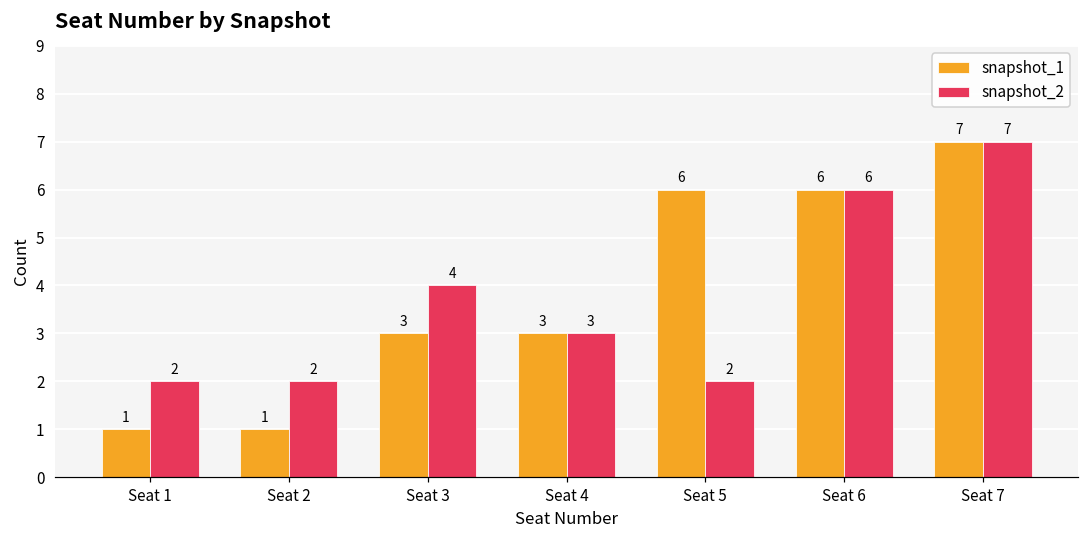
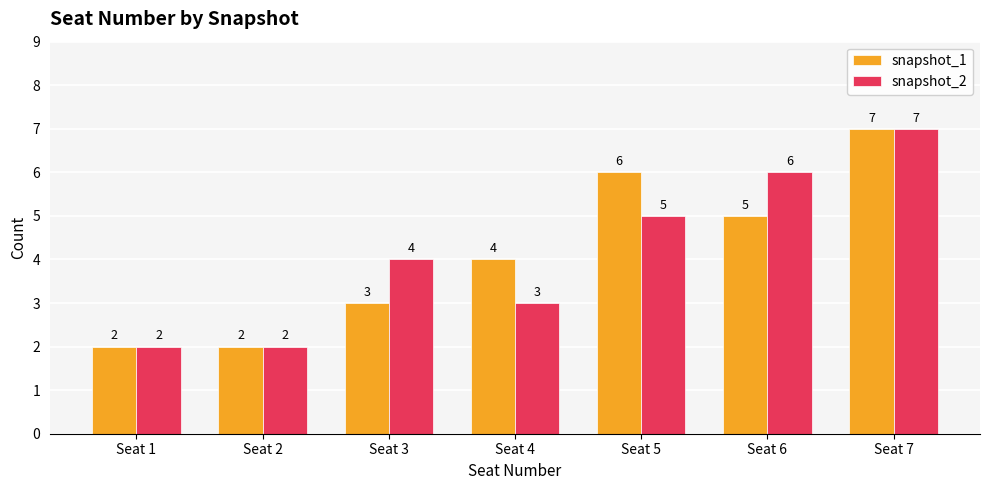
  {
    "snapshot_1": {
-     "Seat 1": 1,
-     "Seat 2": 1,
+     "Seat 1": 2,
+     "Seat 2": 2,
      "Seat 3": 3,
-     "Seat 4": 3,
+     "Seat 4": 4,
      "Seat 5": 6,
-     "Seat 6": 6,
+     "Seat 6": 5,
      "Seat 7": 7
    },
    "snapshot_2": {
      "Seat 1": 2,
      "Seat 2": 2,
      "Seat 3": 4,
      "Seat 4": 3,
-     "Seat 5": 2,
+     "Seat 5": 5,
      "Seat 6": 6,
      "Seat 7": 7
    }
  }
